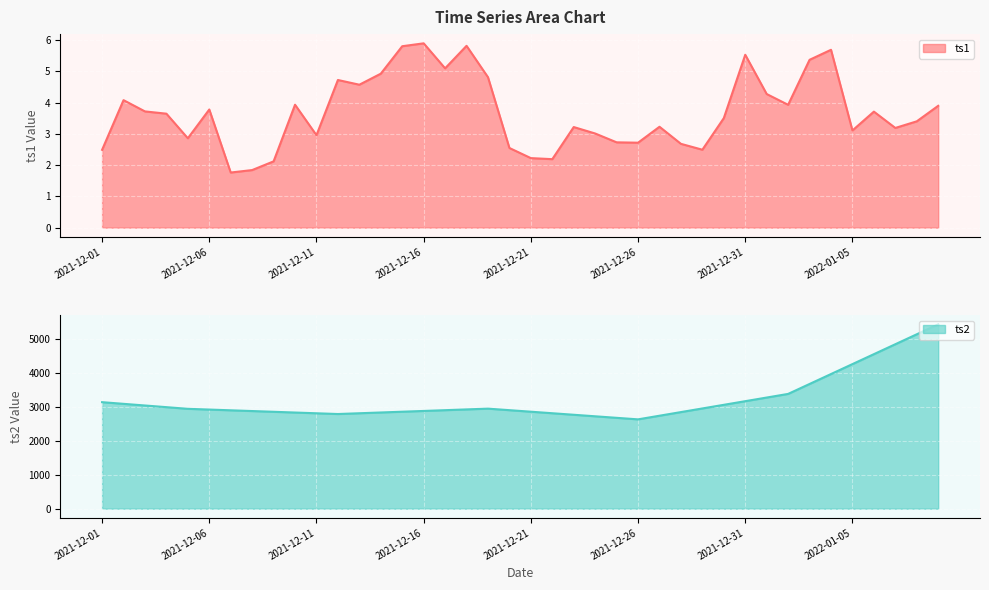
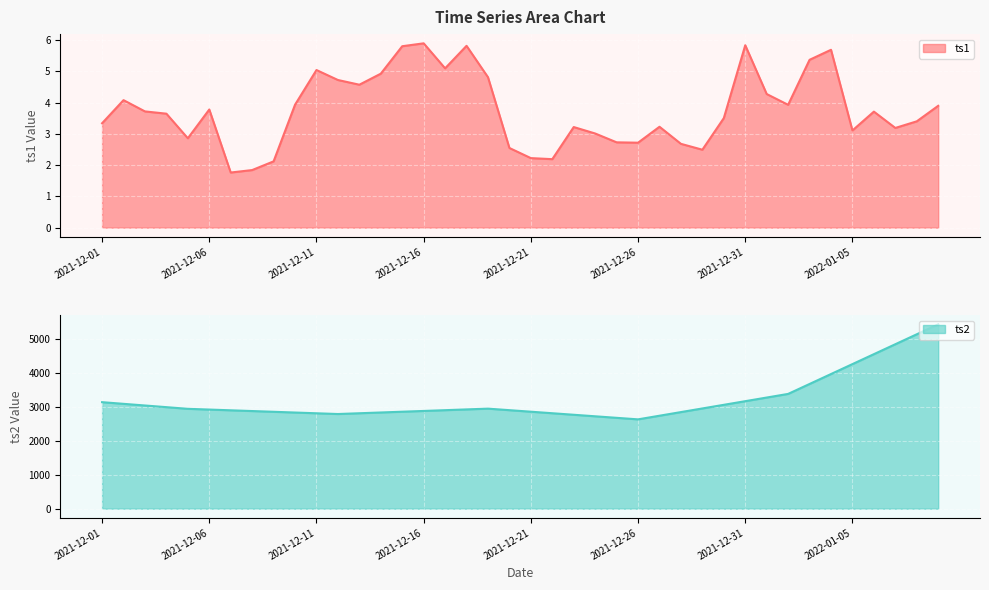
  {
    "Time Series Area Chart": {
-     "2021-12-01": 2.5,
+     "2021-12-01": 3.3,
      "2021-12-06": 3.8,
-     "2021-12-11": 3.0,
+     "2021-12-11": 5.0,
      "2021-12-16": 5.9,
      "2021-12-21": 2.2,
      "2021-12-26": 2.7,
-     "2021-12-31": 5.5,
+     "2021-12-31": 5.8,
      "2022-01-05": 3.1
    }
  }
